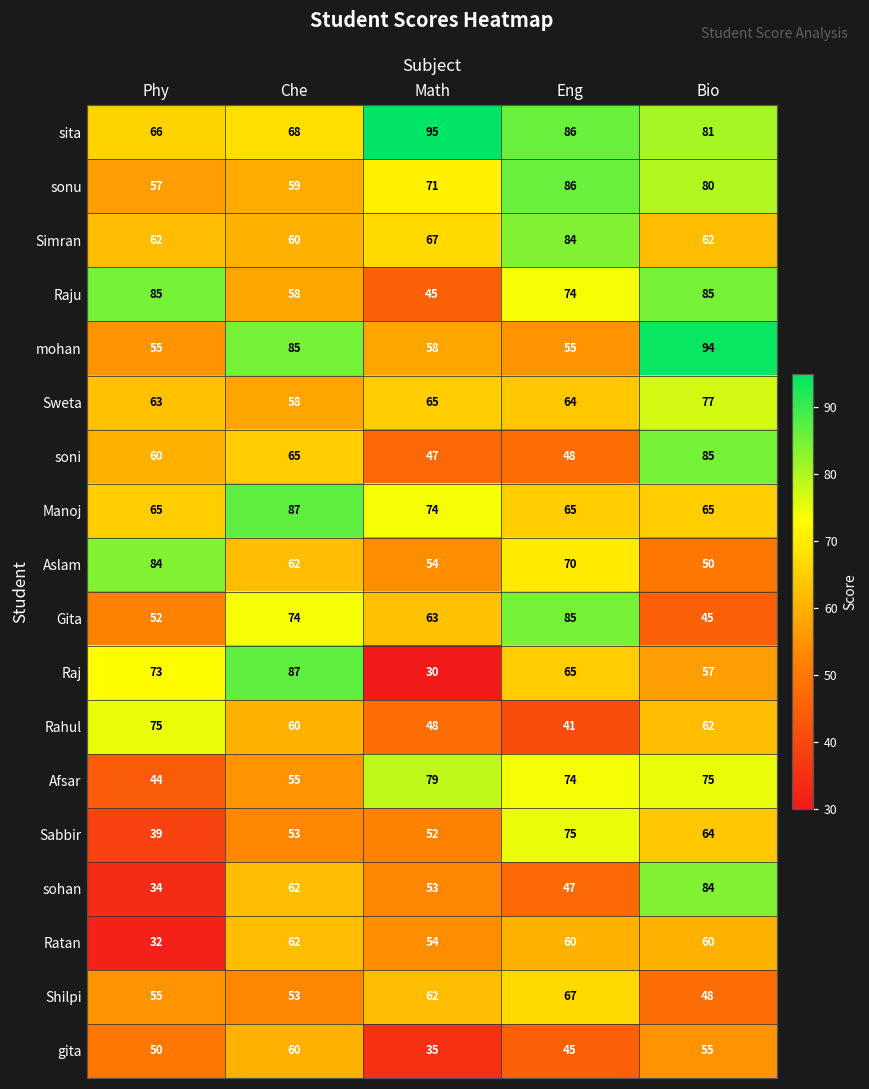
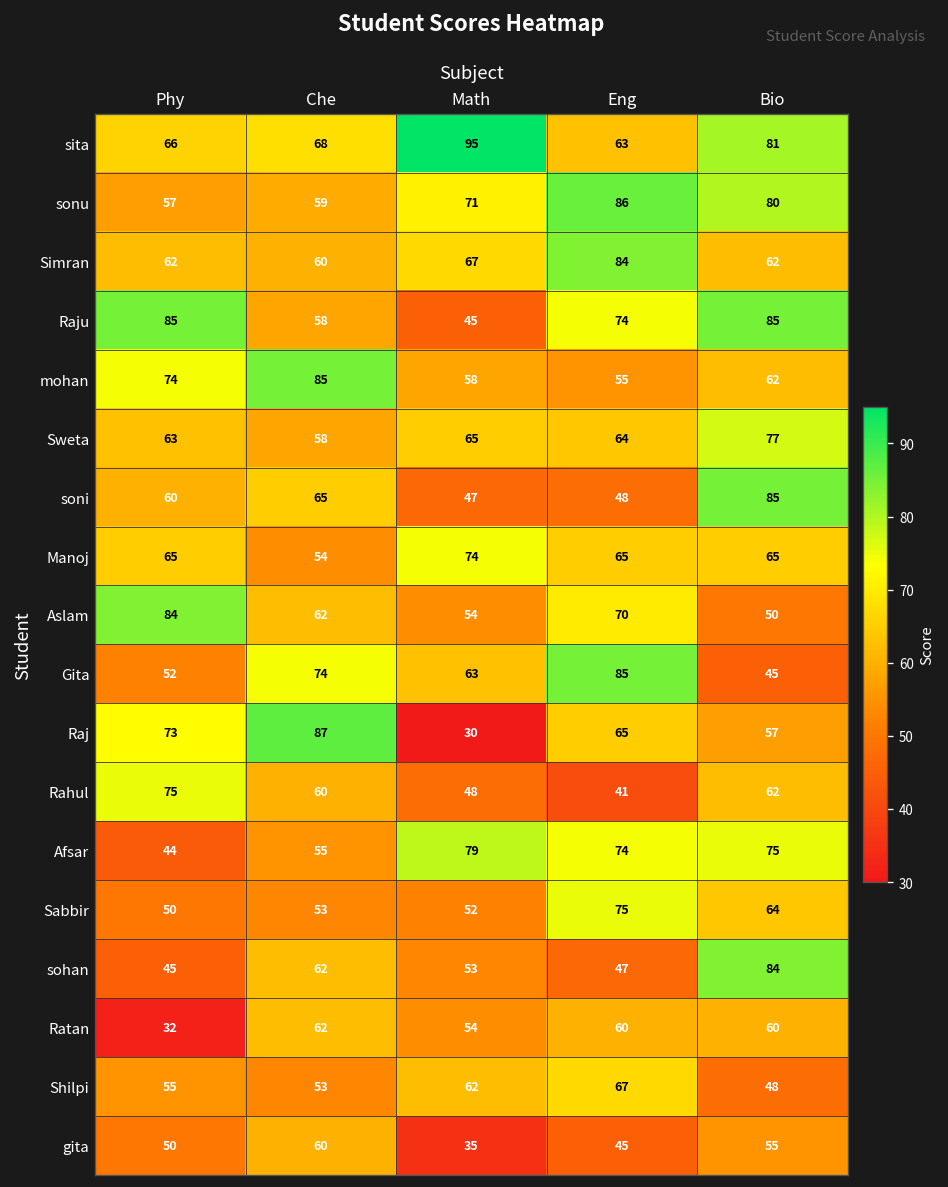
  {
    "sita": {
      "Phy": 66,
      "Che": 68,
      "Math": 95,
-     "Eng": 86,
+     "Eng": 63,
      "Bio": 81
    },
    "sonu": {
      "Phy": 57,
      "Che": 59,
      "Math": 71,
      "Eng": 86,
      "Bio": 80
    },
    "Simran": {
      "Phy": 62,
      "Che": 60,
      "Math": 67,
      "Eng": 84,
      "Bio": 62
    },
    "Raju": {
      "Phy": 85,
      "Che": 58,
      "Math": 45,
      "Eng": 74,
      "Bio": 85
    },
    "mohan": {
-     "Phy": 55,
+     "Phy": 74,
      "Che": 85,
      "Math": 58,
      "Eng": 55,
-     "Bio": 94
+     "Bio": 62
    },
    "Sweta": {
      "Phy": 63,
      "Che": 58,
      "Math": 65,
      "Eng": 64,
      "Bio": 77
    },
    "soni": {
      "Phy": 60,
      "Che": 65,
      "Math": 47,
      "Eng": 48,
      "Bio": 85
    },
    "Manoj": {
      "Phy": 65,
-     "Che": 87,
+     "Che": 54,
      "Math": 74,
      "Eng": 65,
      "Bio": 65
    },
    "Aslam": {
      "Phy": 84,
      "Che": 62,
      "Math": 54,
      "Eng": 70,
      "Bio": 50
    },
    "Gita": {
      "Phy": 52,
      "Che": 74,
      "Math": 63,
      "Eng": 85,
      "Bio": 45
    },
    "Raj": {
      "Phy": 73,
      "Che": 87,
      "Math": 30,
      "Eng": 65,
      "Bio": 57
    },
    "Rahul": {
      "Phy": 75,
      "Che": 60,
      "Math": 48,
      "Eng": 41,
      "Bio": 62
    },
    "Afsar": {
      "Phy": 44,
      "Che": 55,
      "Math": 79,
      "Eng": 74,
      "Bio": 75
    },
    "Sabbir": {
-     "Phy": 39,
+     "Phy": 50,
      "Che": 53,
      "Math": 52,
      "Eng": 75,
      "Bio": 64
    },
    "sohan": {
-     "Phy": 34,
+     "Phy": 45,
      "Che": 62,
      "Math": 53,
      "Eng": 47,
      "Bio": 84
    },
    "Ratan": {
      "Phy": 32,
      "Che": 62,
      "Math": 54,
      "Eng": 60,
      "Bio": 60
    },
    "Shilpi": {
      "Phy": 55,
      "Che": 53,
      "Math": 62,
      "Eng": 67,
      "Bio": 48
    },
    "gita": {
      "Phy": 50,
      "Che": 60,
      "Math": 35,
      "Eng": 45,
      "Bio": 55
    }
  }
